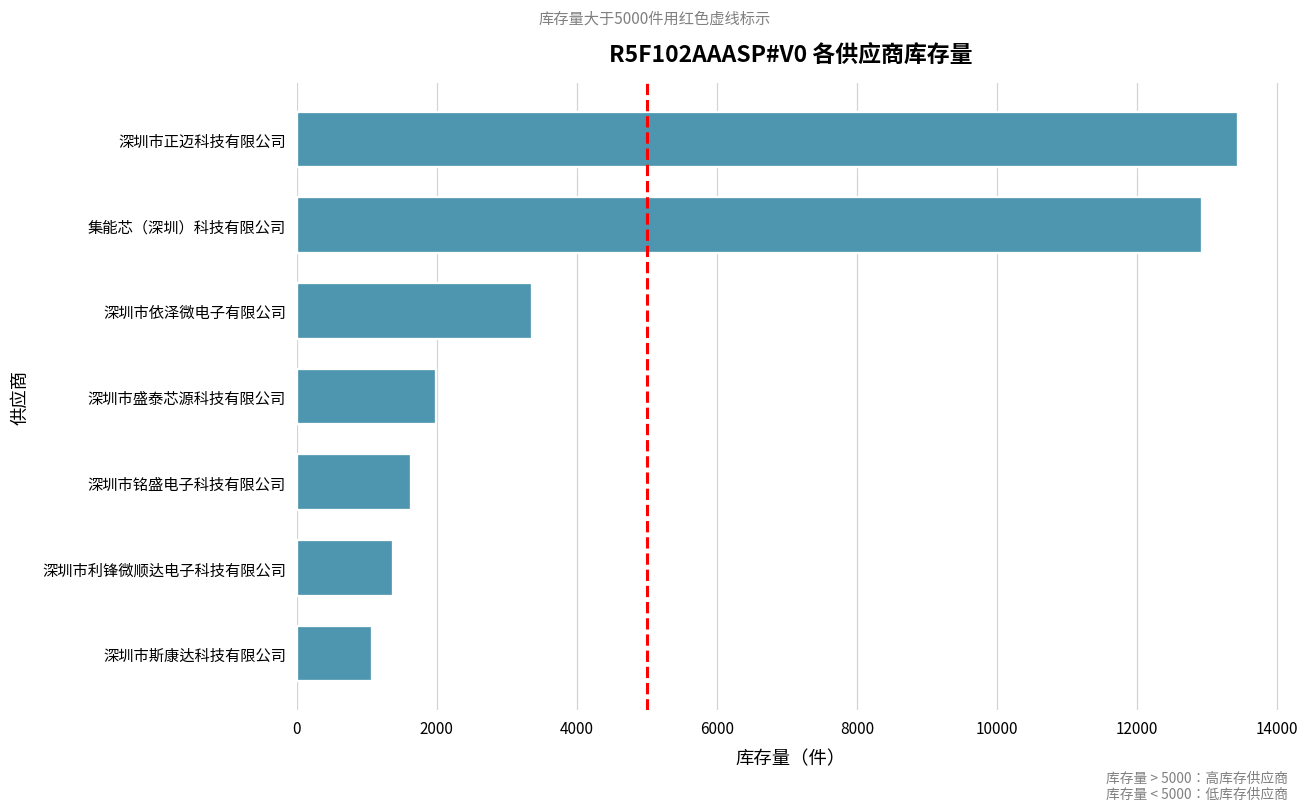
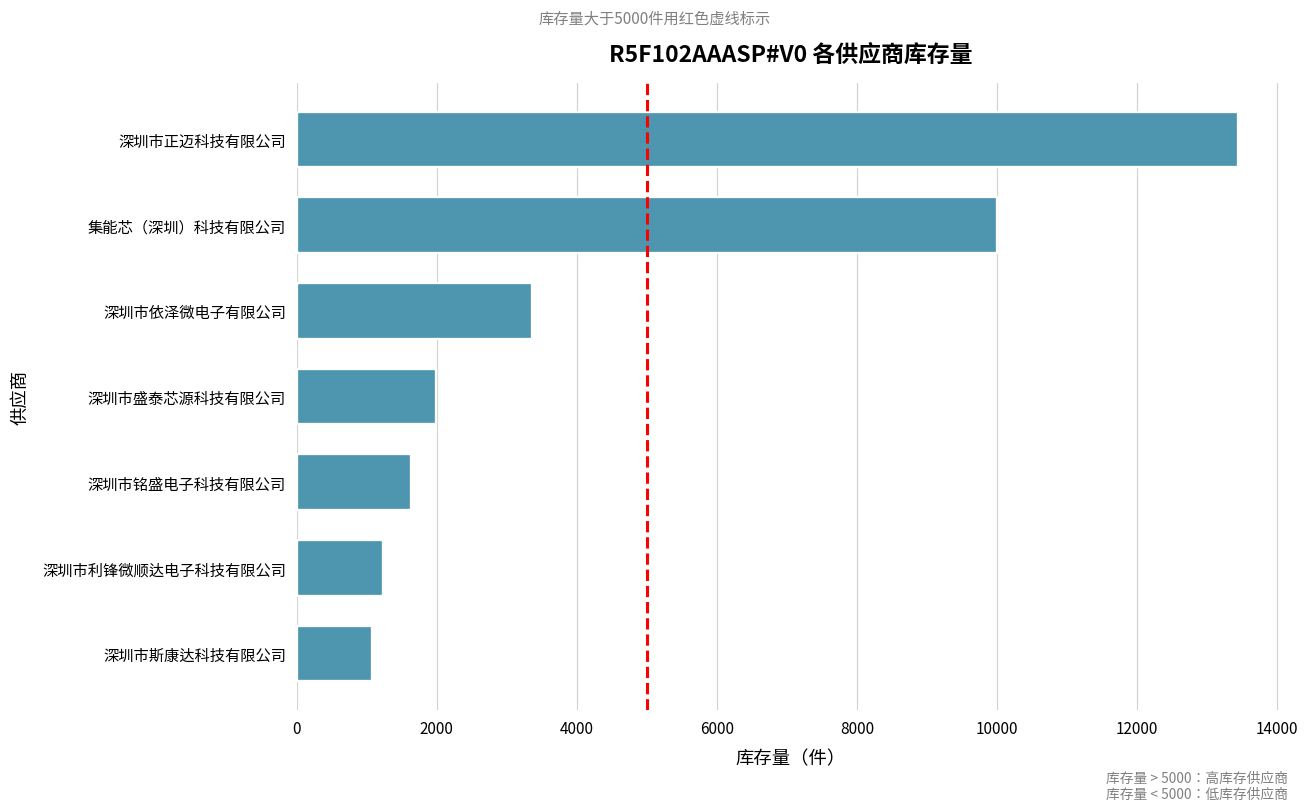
  {
    "深圳市正迈科技有限公司": 13400,
-   "集能芯（深圳）科技有限公司": 12900,
+   "集能芯（深圳）科技有限公司": 10000,
    "深圳市依泽微电子有限公司": 3400,
    "深圳市盛泰芯源科技有限公司": 2000,
    "深圳市铭盛电子科技有限公司": 1600,
-   "深圳市利锋微顺达电子科技有限公司": 1400,
+   "深圳市利锋微顺达电子科技有限公司": 1200,
    "深圳市斯康达科技有限公司": 1100
  }
